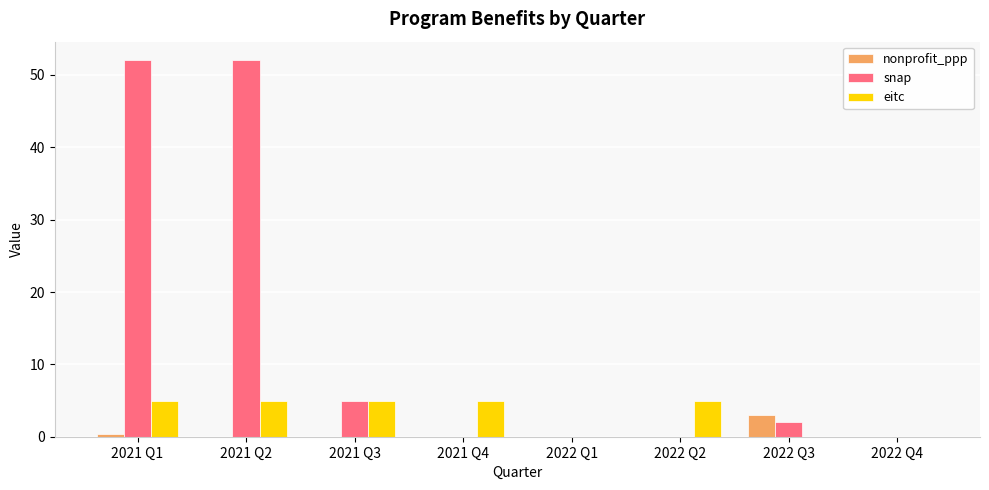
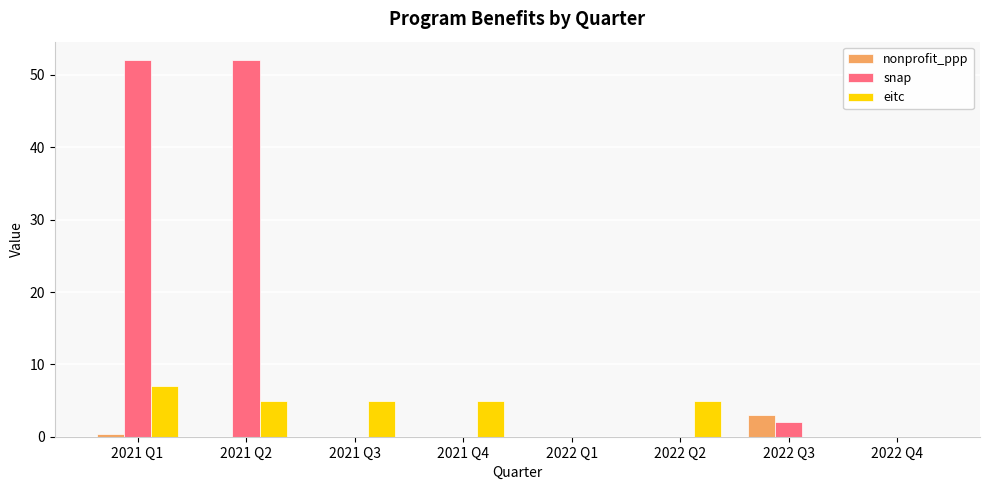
  {
    "nonprofit_ppp": {
      "2021 Q1": 0,
      "2021 Q2": 0,
      "2021 Q3": 0,
      "2021 Q4": 0,
      "2022 Q1": 0,
      "2022 Q2": 0,
      "2022 Q3": 3,
      "2022 Q4": 0
    },
    "snap": {
      "2021 Q1": 52,
      "2021 Q2": 52,
-     "2021 Q3": 5,
+     "2021 Q3": 0,
      "2021 Q4": 0,
      "2022 Q1": 0,
      "2022 Q2": 0,
      "2022 Q3": 2,
      "2022 Q4": 0
    },
    "eitc": {
-     "2021 Q1": 5,
+     "2021 Q1": 7,
      "2021 Q2": 5,
      "2021 Q3": 5,
      "2021 Q4": 5,
      "2022 Q1": 0,
      "2022 Q2": 5,
      "2022 Q3": 0,
      "2022 Q4": 0
    }
  }
